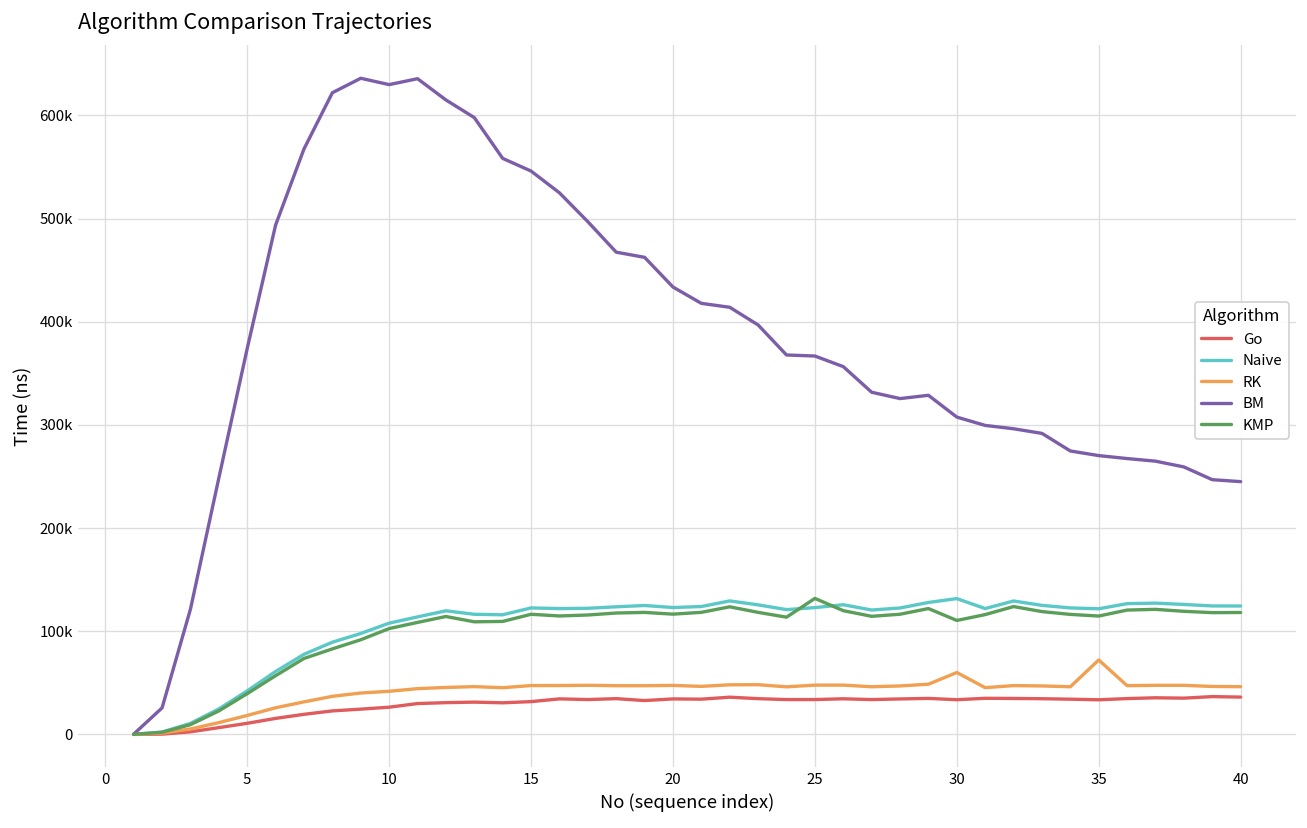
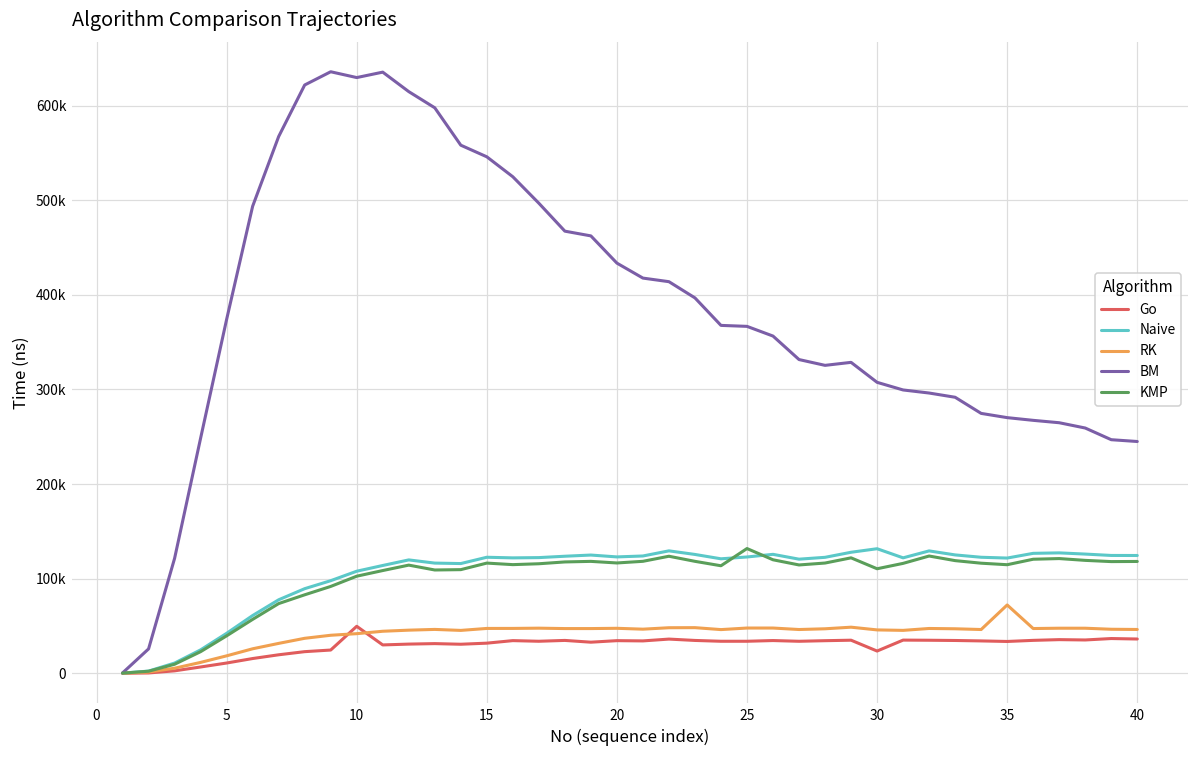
  {
    "Go": {
      "5": 10000,
-     "10": 30000,
+     "10": 50000,
      "15": 30000,
      "20": 30000,
      "25": 30000,
-     "30": 30000,
+     "30": 20000,
      "35": 30000,
      "40": 40000
    },
    "Naive": {
      "10": 110000,
      "15": 120000,
      "20": 120000,
      "25": 120000,
      "30": 130000,
      "35": 120000,
      "40": 120000
    },
    "RK": {
      "5": 20000,
      "10": 40000,
      "15": 50000,
      "20": 50000,
      "25": 50000,
-     "30": 60000,
+     "30": 50000,
      "35": 70000,
      "40": 50000
    },
    "BM": {
      "5": 370000,
      "10": 630000,
      "15": 550000,
      "20": 430000,
      "25": 370000,
      "30": 310000,
      "35": 270000,
      "40": 250000
    },
    "KMP": {
      "10": 100000,
      "15": 120000,
      "20": 120000,
      "25": 130000,
      "30": 110000,
      "35": 110000,
      "40": 120000
    }
  }
